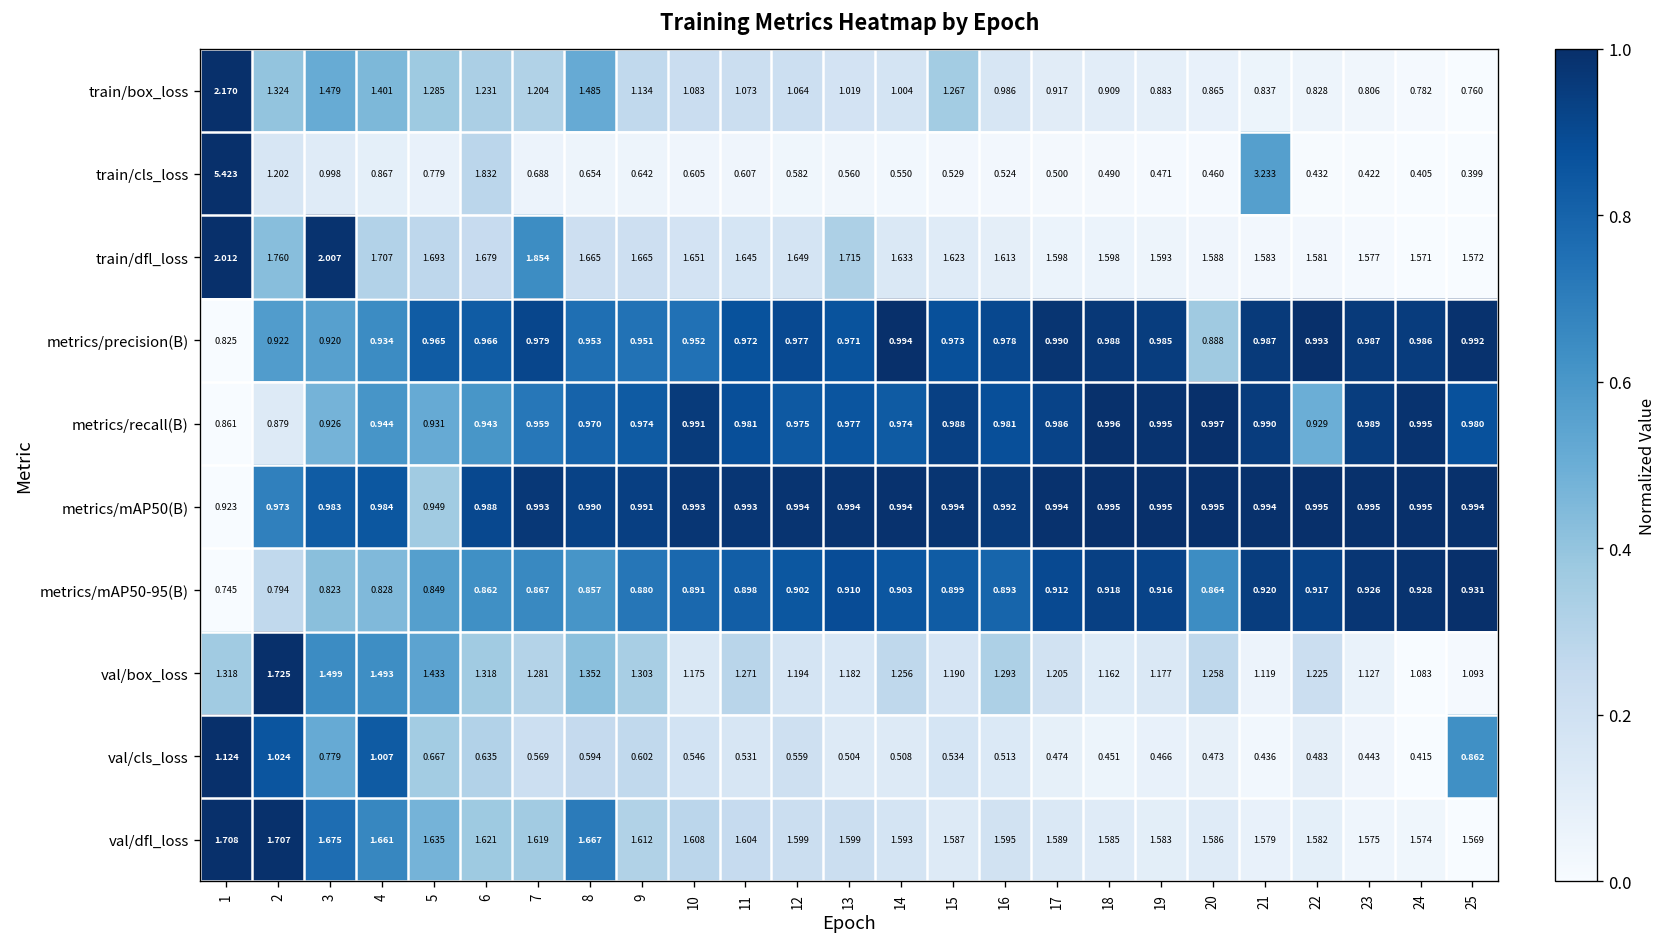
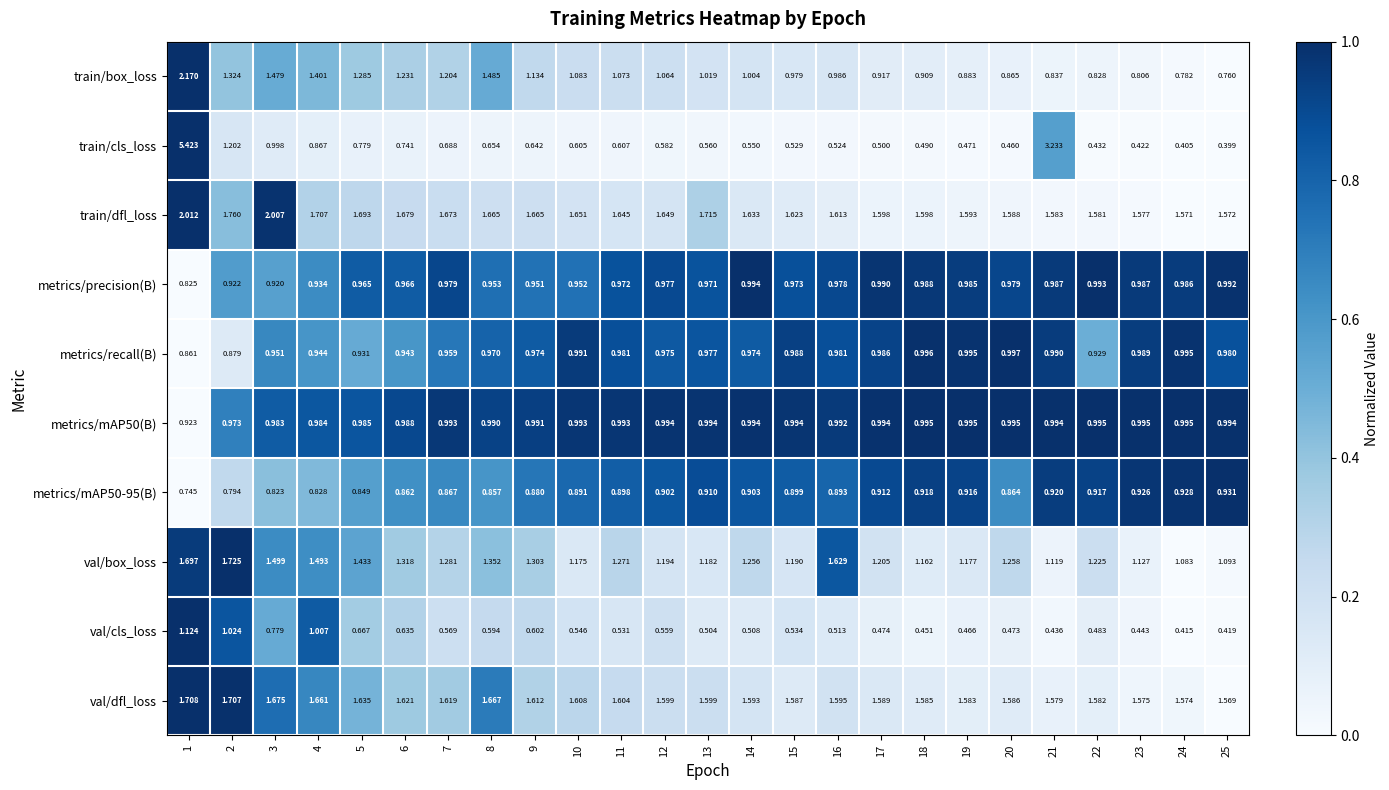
  {
    "train/box_loss": {
      "1": 2.170,
      "2": 1.324,
      "3": 1.479,
      "4": 1.401,
      "5": 1.285,
      "6": 1.231,
      "7": 1.204,
      "8": 1.485,
      "9": 1.134,
      "10": 1.083,
      "11": 1.073,
      "12": 1.064,
      "13": 1.019,
      "14": 1.004,
-     "15": 1.267,
+     "15": 0.979,
      "16": 0.986,
      "17": 0.917,
      "18": 0.909,
      "19": 0.883,
      "20": 0.865,
      "21": 0.837,
      "22": 0.828,
      "23": 0.806,
      "24": 0.782,
      "25": 0.760
    },
    "train/cls_loss": {
      "1": 5.423,
      "2": 1.202,
      "3": 0.998,
      "4": 0.867,
      "5": 0.779,
-     "6": 1.832,
+     "6": 0.741,
      "7": 0.688,
      "8": 0.654,
      "9": 0.642,
      "10": 0.605,
      "11": 0.607,
      "12": 0.582,
      "13": 0.560,
      "14": 0.550,
      "15": 0.529,
      "16": 0.524,
      "17": 0.500,
      "18": 0.490,
      "19": 0.471,
      "20": 0.460,
      "21": 3.233,
      "22": 0.432,
      "23": 0.422,
      "24": 0.405,
      "25": 0.399
    },
    "train/dfl_loss": {
      "1": 2.012,
      "2": 1.760,
      "3": 2.007,
      "4": 1.707,
      "5": 1.693,
      "6": 1.679,
-     "7": 1.854,
+     "7": 1.673,
      "8": 1.665,
      "9": 1.665,
      "10": 1.651,
      "11": 1.645,
      "12": 1.649,
      "13": 1.715,
      "14": 1.633,
      "15": 1.623,
      "16": 1.613,
      "17": 1.598,
      "18": 1.598,
      "19": 1.593,
      "20": 1.588,
      "21": 1.583,
      "22": 1.581,
      "23": 1.577,
      "24": 1.571,
      "25": 1.572
    },
    "metrics/precision(B)": {
      "1": 0.825,
      "2": 0.922,
      "3": 0.920,
      "4": 0.934,
      "5": 0.965,
      "6": 0.966,
      "7": 0.979,
      "8": 0.953,
      "9": 0.951,
      "10": 0.952,
      "11": 0.972,
      "12": 0.977,
      "13": 0.971,
      "14": 0.994,
      "15": 0.973,
      "16": 0.978,
      "17": 0.990,
      "18": 0.988,
      "19": 0.985,
-     "20": 0.888,
+     "20": 0.979,
      "21": 0.987,
      "22": 0.993,
      "23": 0.987,
      "24": 0.986,
      "25": 0.992
    },
    "metrics/recall(B)": {
      "1": 0.861,
      "2": 0.879,
-     "3": 0.926,
+     "3": 0.951,
      "4": 0.944,
      "5": 0.931,
      "6": 0.943,
      "7": 0.959,
      "8": 0.970,
      "9": 0.974,
      "10": 0.991,
      "11": 0.981,
      "12": 0.975,
      "13": 0.977,
      "14": 0.974,
      "15": 0.988,
      "16": 0.981,
      "17": 0.986,
      "18": 0.996,
      "19": 0.995,
      "20": 0.997,
      "21": 0.990,
      "22": 0.929,
      "23": 0.989,
      "24": 0.995,
      "25": 0.980
    },
    "metrics/mAP50(B)": {
      "1": 0.923,
      "2": 0.973,
      "3": 0.983,
      "4": 0.984,
-     "5": 0.949,
+     "5": 0.985,
      "6": 0.988,
      "7": 0.993,
      "8": 0.990,
      "9": 0.991,
      "10": 0.993,
      "11": 0.993,
      "12": 0.994,
      "13": 0.994,
      "14": 0.994,
      "15": 0.994,
      "16": 0.992,
      "17": 0.994,
      "18": 0.995,
      "19": 0.995,
      "20": 0.995,
      "21": 0.994,
      "22": 0.995,
      "23": 0.995,
      "24": 0.995,
      "25": 0.994
    },
    "val/box_loss": {
-     "1": 1.318,
+     "1": 1.697,
      "2": 1.725,
      "3": 1.499,
      "4": 1.493,
      "5": 1.433,
      "6": 1.318,
      "7": 1.281,
      "8": 1.352,
      "9": 1.303,
      "10": 1.175,
      "11": 1.271,
      "12": 1.194,
      "13": 1.182,
      "14": 1.256,
      "15": 1.190,
-     "16": 1.293,
+     "16": 1.629,
      "17": 1.205,
      "18": 1.162,
      "19": 1.177,
      "20": 1.258,
      "21": 1.119,
      "22": 1.225,
      "23": 1.127,
      "24": 1.083,
      "25": 1.093
    },
    "val/cls_loss": {
      "1": 1.124,
      "2": 1.024,
      "3": 0.779,
      "4": 1.007,
      "5": 0.667,
      "6": 0.635,
      "7": 0.569,
      "8": 0.594,
      "9": 0.602,
      "10": 0.546,
      "11": 0.531,
      "12": 0.559,
      "13": 0.504,
      "14": 0.508,
      "15": 0.534,
      "16": 0.513,
      "17": 0.474,
      "18": 0.451,
      "19": 0.466,
      "20": 0.473,
      "21": 0.436,
      "22": 0.483,
      "23": 0.443,
      "24": 0.415,
-     "25": 0.862
+     "25": 0.419
    }
  }
